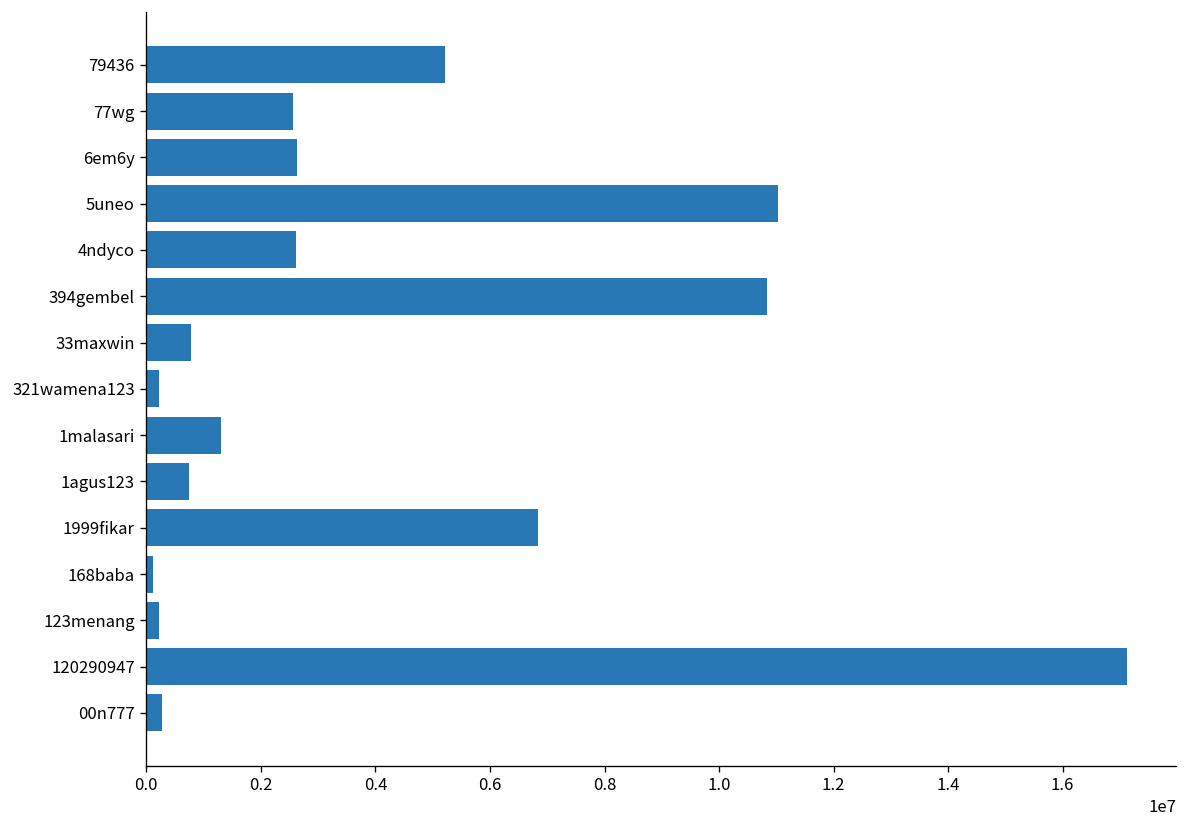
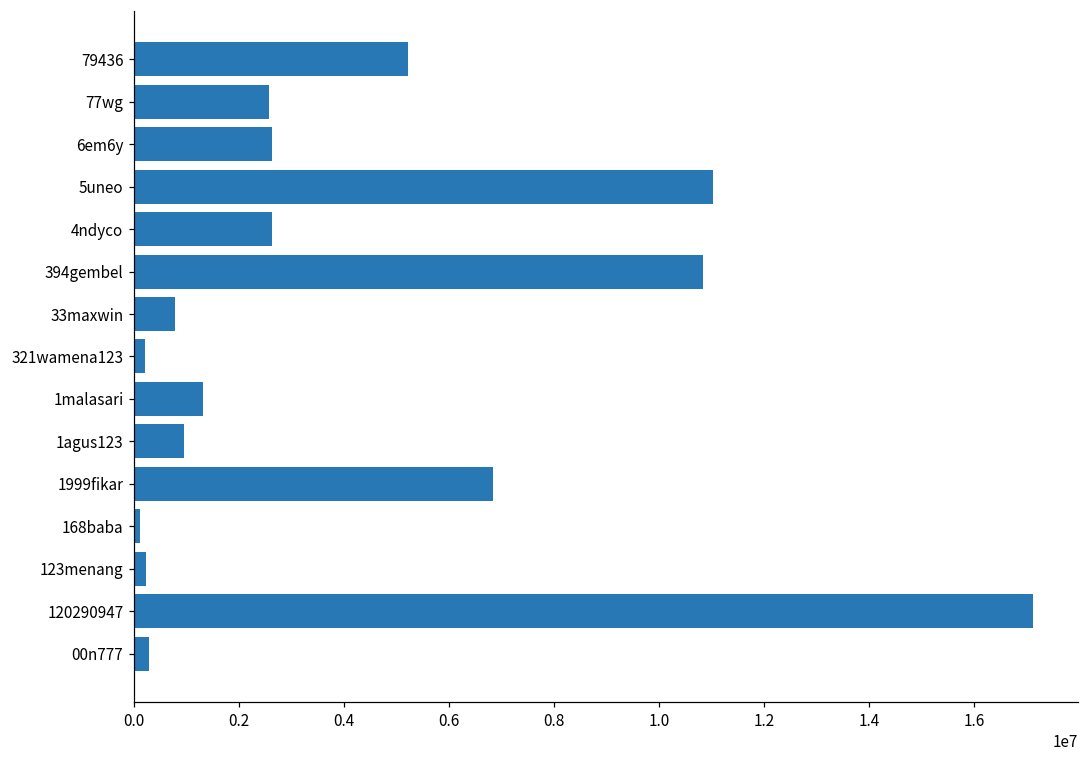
  {
    "79436": 5200000,
    "77wg": 2600000,
    "6em6y": 2600000,
    "5uneo": 11000000,
    "4ndyco": 2600000,
    "394gembel": 10800000,
    "33maxwin": 800000,
    "321wamena123": 200000,
    "1malasari": 1300000,
-   "1agus123": 700000,
+   "1agus123": 900000,
    "1999fikar": 6800000,
    "168baba": 100000,
    "123menang": 200000,
    "120290947": 17100000,
    "00n777": 300000
  }
